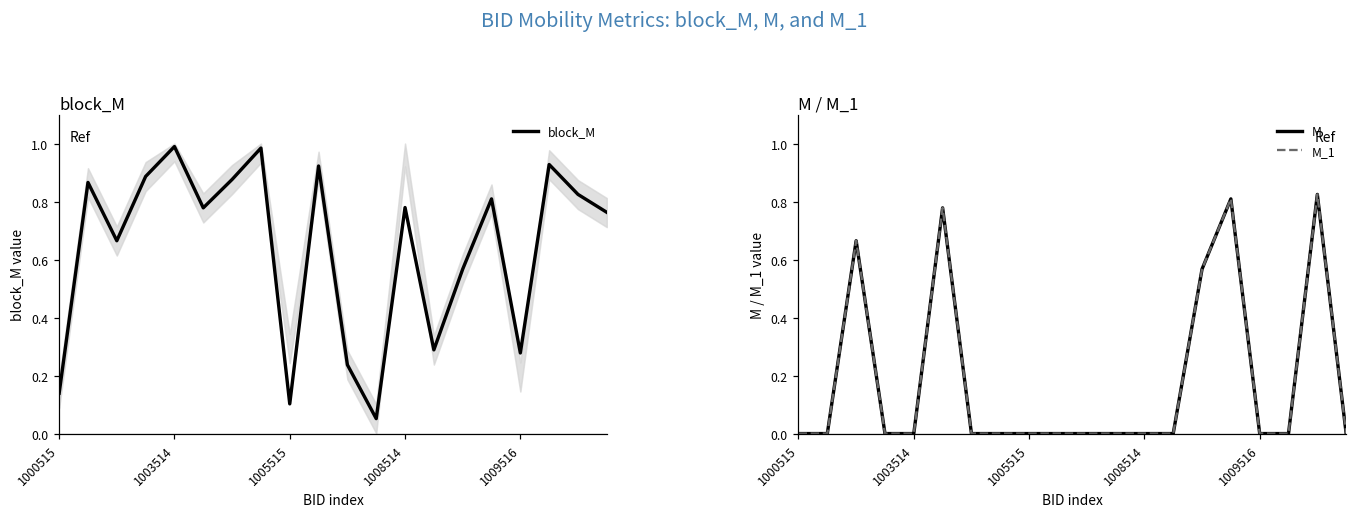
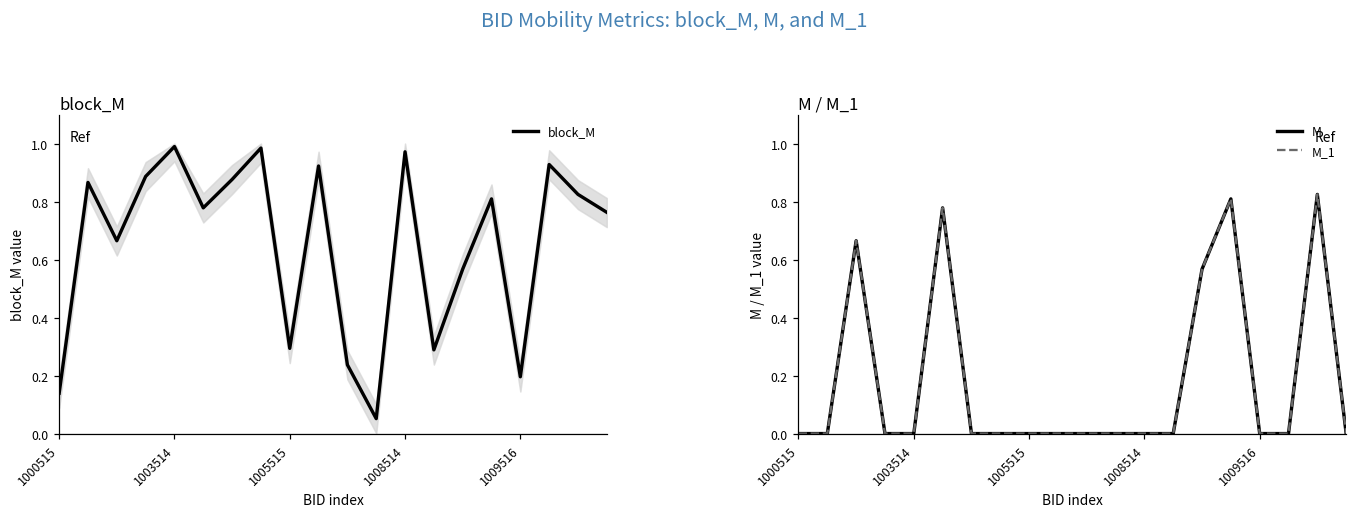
  {
    "block_M": {
      "block_M": {
        "1000515": 0.14,
        "1003514": 0.99,
-       "1005515": 0.10,
-       "1008514": 0.78,
-       "1009516": 0.28
+       "1005515": 0.29,
+       "1008514": 0.97,
+       "1009516": 0.20
      }
    },
    "M / M_1": {
      "1000515": 0.00,
      "1003514": 0.00,
      "1005515": 0.00,
      "1008514": 0.00,
      "1009516": 0.00
    }
  }
